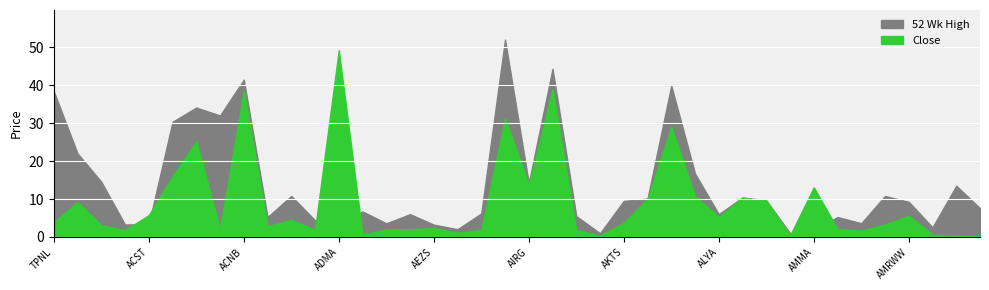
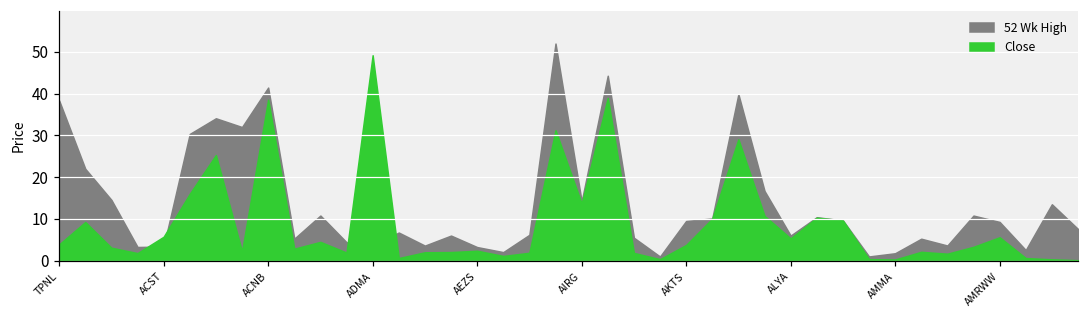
  {
    "52 Wk High": {
      "TPNL": 38,
      "ACNB": 41,
      "AEZS": 3,
      "AKTS": 10,
      "ALYA": 6,
      "AMRWW": 9
    },
    "Close": {
      "TPNL": 4,
      "ACST": 6,
      "ACNB": 39,
      "ADMA": 49,
      "AEZS": 2,
      "AKTS": 4,
      "ALYA": 5,
-     "AMMA": 13,
+     "AMMA": 0,
      "AMRWW": 6
    }
  }
